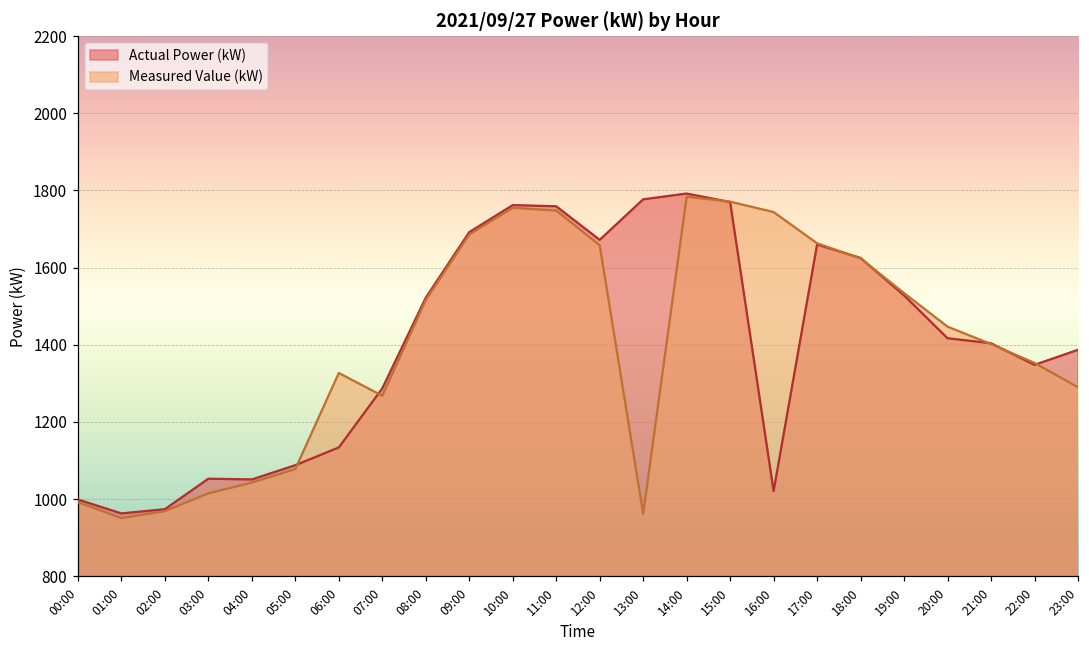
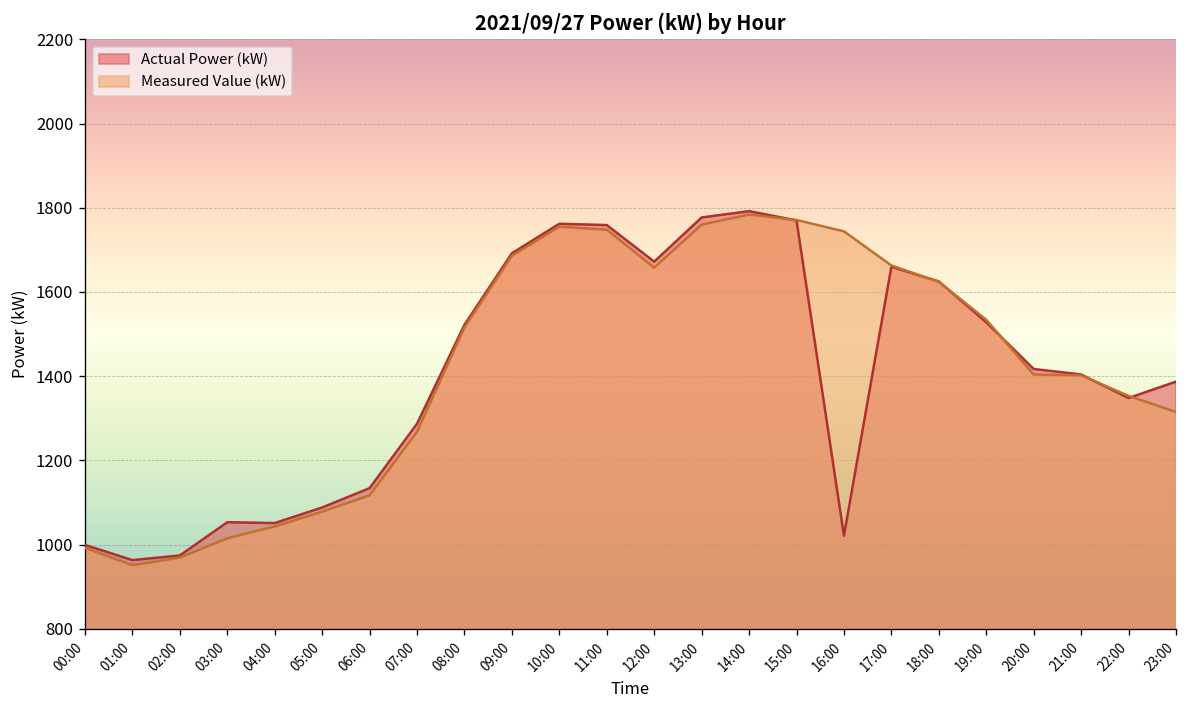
  {
    "Actual Power (kW)": {
      "01:00": 960,
      "03:00": 1050,
      "04:00": 1050,
      "05:00": 1090,
      "06:00": 1130,
      "07:00": 1290,
      "11:00": 1760,
      "12:00": 1670,
      "13:00": 1780,
      "14:00": 1790,
      "16:00": 1020,
      "20:00": 1420,
      "23:00": 1390
    },
    "Measured Value (kW)": {
      "01:00": 950,
      "03:00": 1020,
      "04:00": 1040,
      "05:00": 1080,
-     "06:00": 1330,
+     "06:00": 1120,
      "07:00": 1270,
      "11:00": 1750,
      "12:00": 1660,
-     "13:00": 960,
+     "13:00": 1760,
      "14:00": 1780,
      "16:00": 1740,
-     "20:00": 1450,
-     "23:00": 1290
+     "20:00": 1400,
+     "23:00": 1320
    }
  }
